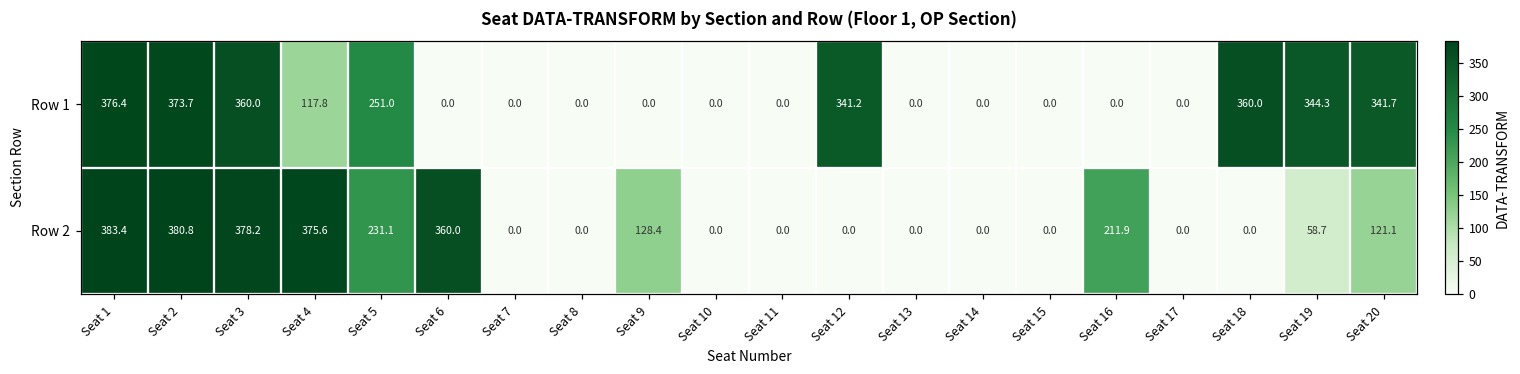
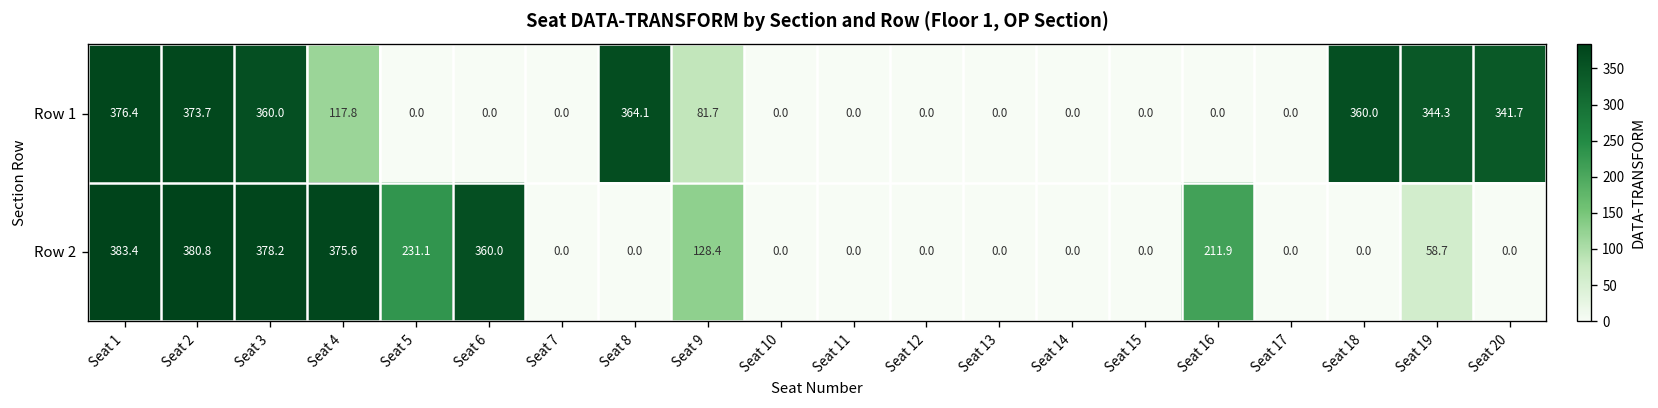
  {
    "Row 1": {
      "Seat 1": 376.4,
      "Seat 2": 373.7,
      "Seat 3": 360.0,
      "Seat 4": 117.8,
-     "Seat 5": 251.0,
+     "Seat 5": 0.0,
      "Seat 6": 0.0,
      "Seat 7": 0.0,
-     "Seat 8": 0.0,
-     "Seat 9": 0.0,
+     "Seat 8": 364.1,
+     "Seat 9": 81.7,
      "Seat 10": 0.0,
      "Seat 11": 0.0,
-     "Seat 12": 341.2,
+     "Seat 12": 0.0,
      "Seat 13": 0.0,
      "Seat 14": 0.0,
      "Seat 15": 0.0,
      "Seat 16": 0.0,
      "Seat 17": 0.0,
      "Seat 18": 360.0,
      "Seat 19": 344.3,
      "Seat 20": 341.7
    },
    "Row 2": {
      "Seat 1": 383.4,
      "Seat 2": 380.8,
      "Seat 3": 378.2,
      "Seat 4": 375.6,
      "Seat 5": 231.1,
      "Seat 6": 360.0,
      "Seat 7": 0.0,
      "Seat 8": 0.0,
      "Seat 9": 128.4,
      "Seat 10": 0.0,
      "Seat 11": 0.0,
      "Seat 12": 0.0,
      "Seat 13": 0.0,
      "Seat 14": 0.0,
      "Seat 15": 0.0,
      "Seat 16": 211.9,
      "Seat 17": 0.0,
      "Seat 18": 0.0,
      "Seat 19": 58.7,
-     "Seat 20": 121.1
+     "Seat 20": 0.0
    }
  }
